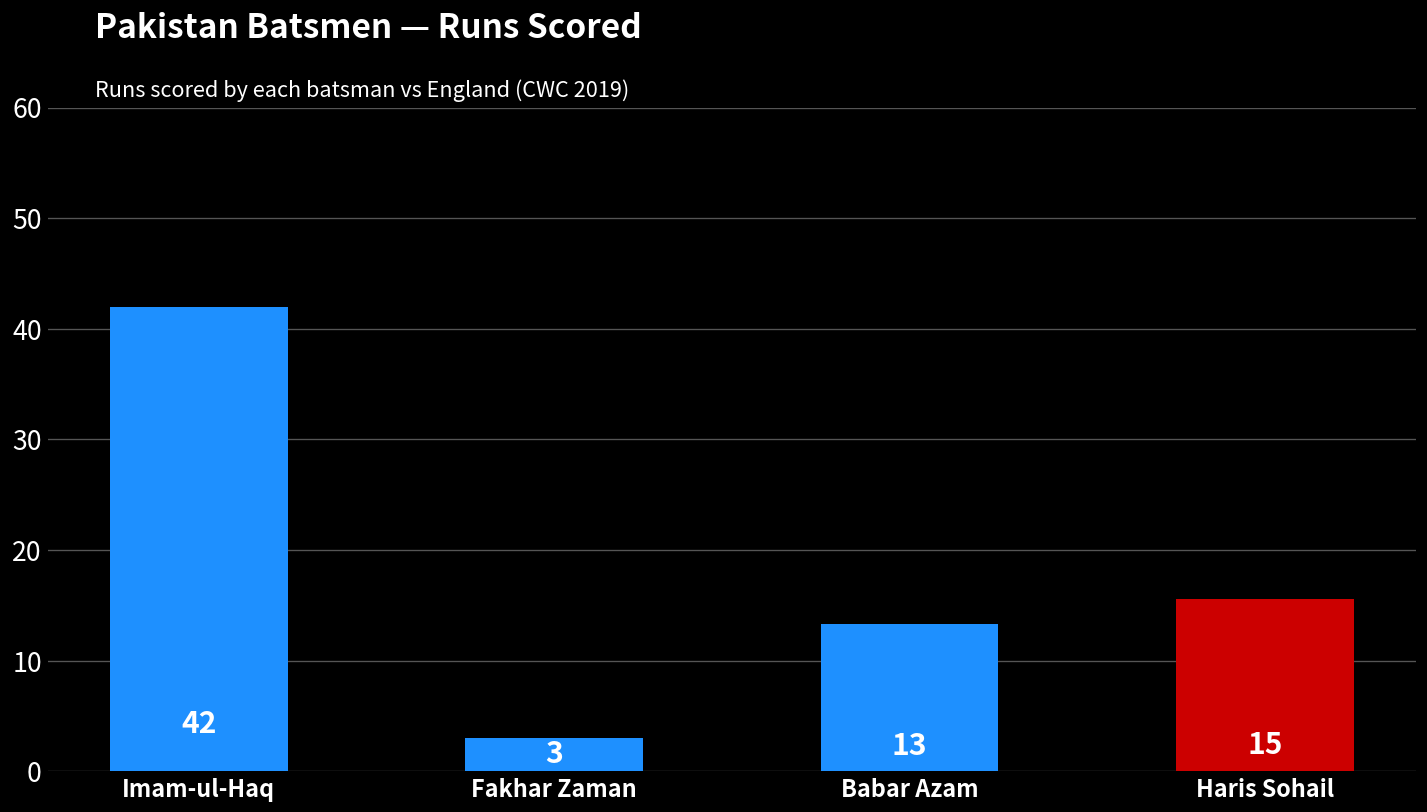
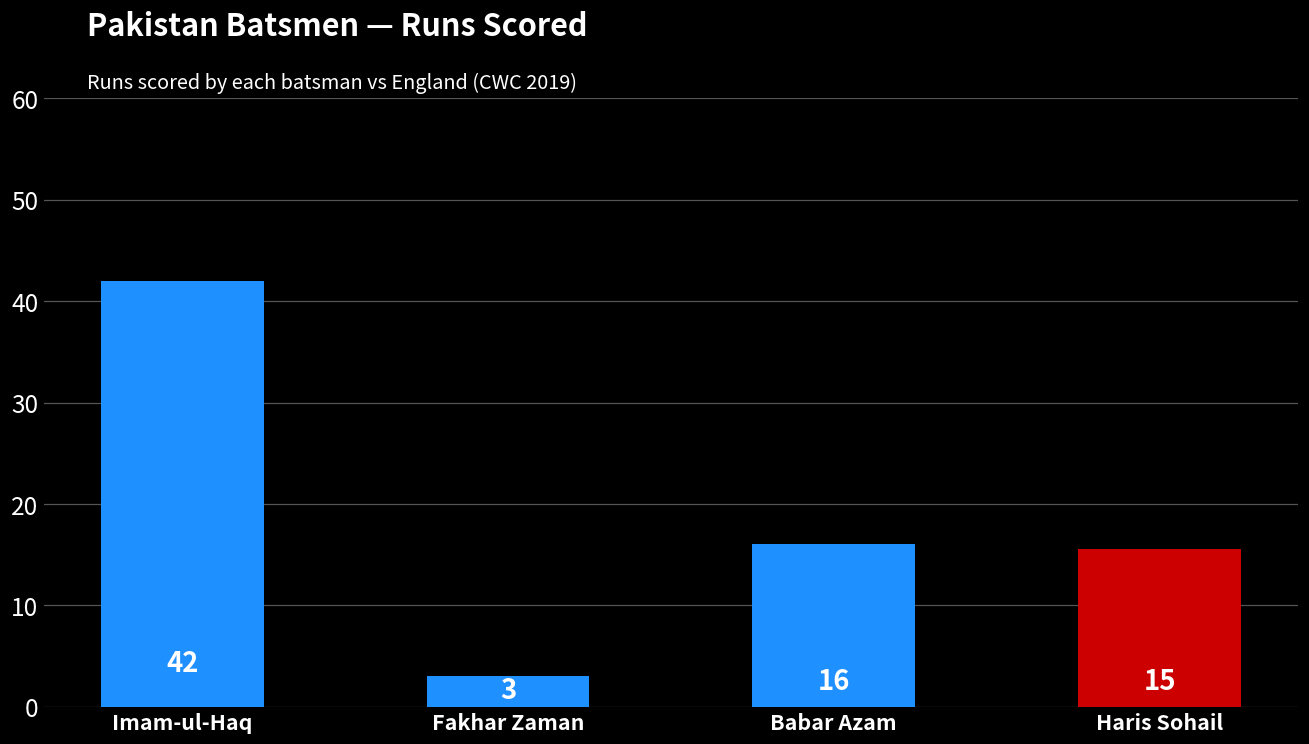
  {
    "Imam-ul-Haq": 42,
    "Fakhar Zaman": 3,
-   "Babar Azam": 13
+   "Babar Azam": 16
  }
